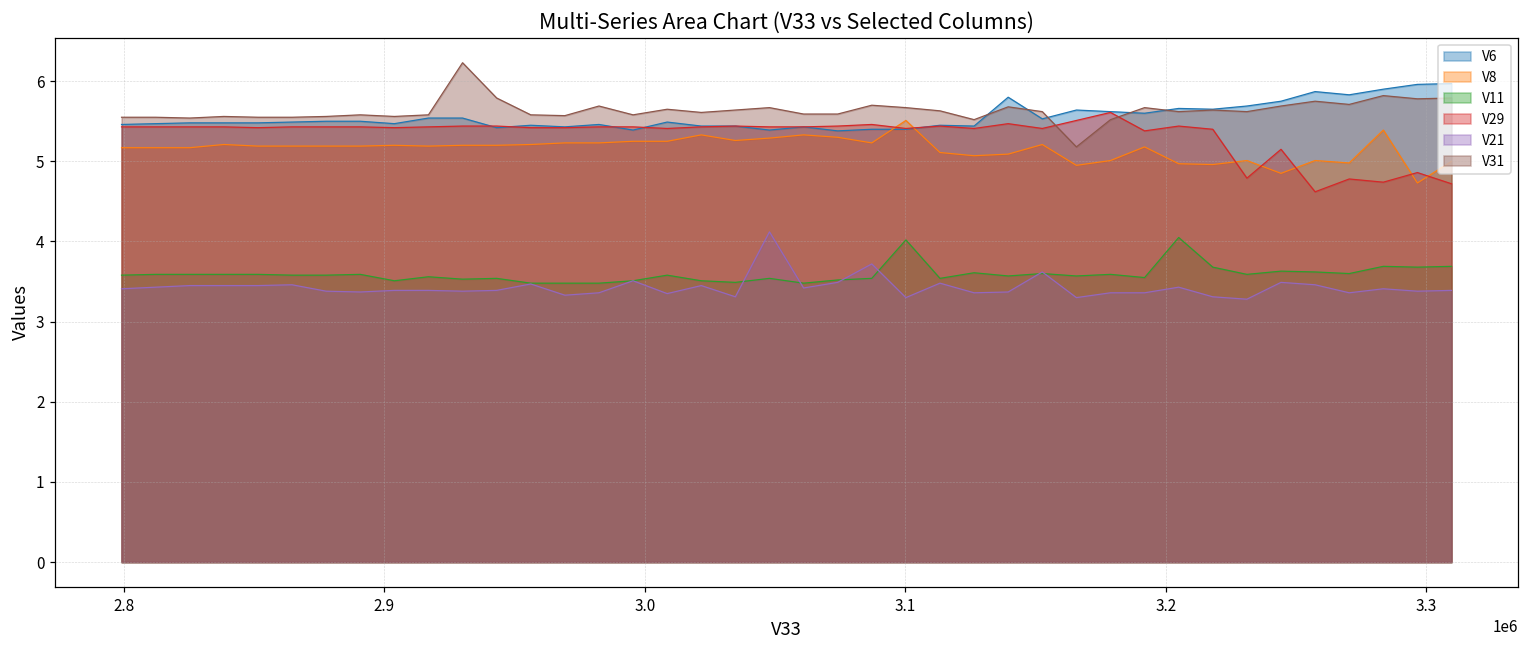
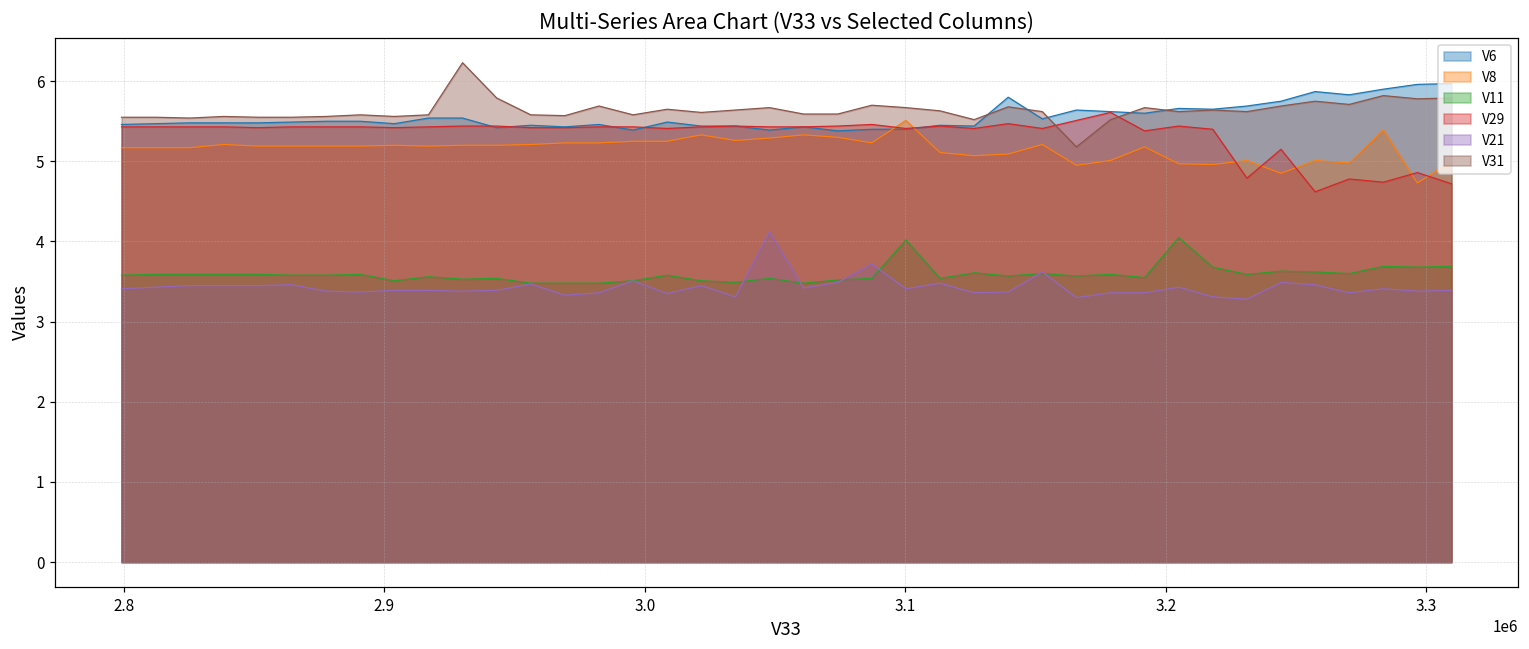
  {
    "V11": {
      "3.1": 4.0
    },
    "V21": {
-     "3.1": 3.3
+     "3.1": 3.4
    }
  }
